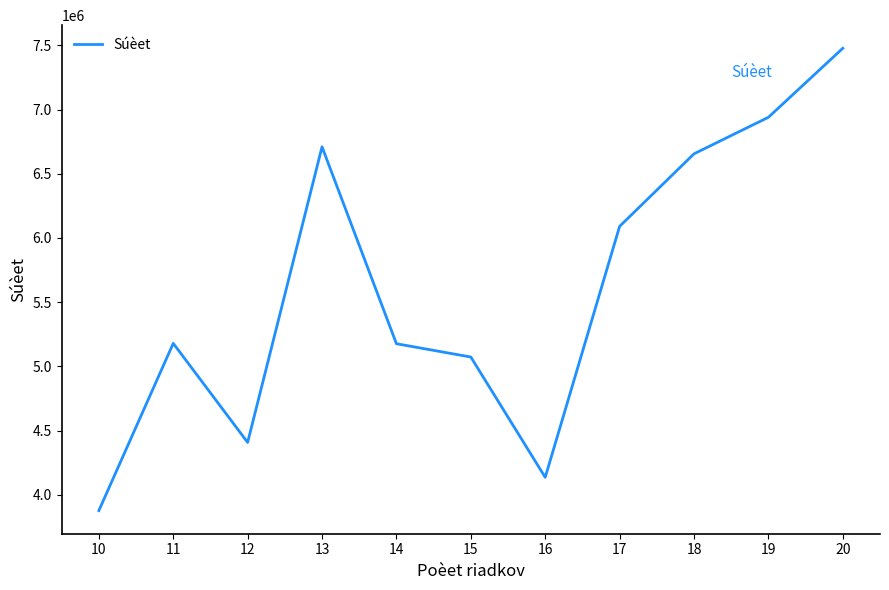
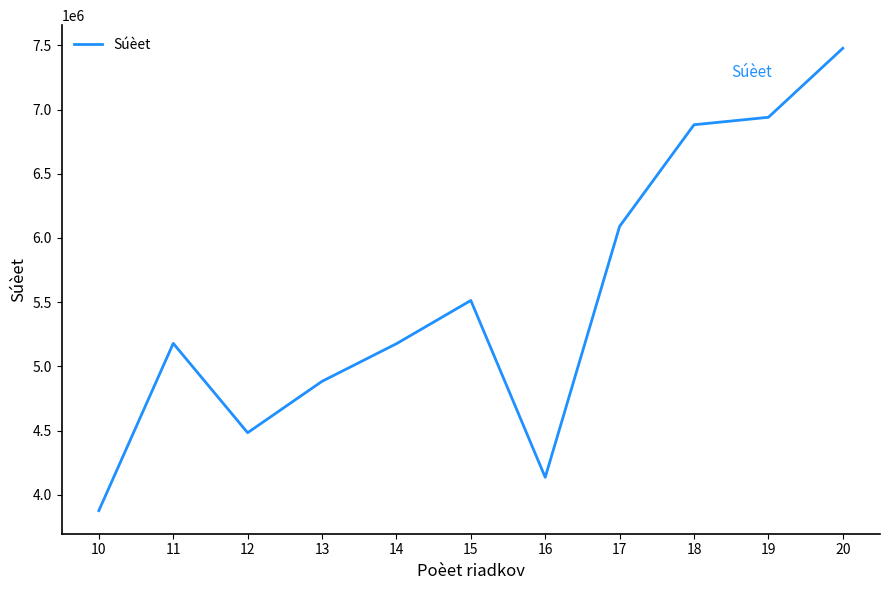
  {
    "10": 3880000,
    "11": 5180000,
-   "12": 4410000,
-   "13": 6710000,
+   "12": 4480000,
+   "13": 4880000,
    "14": 5180000,
-   "15": 5070000,
+   "15": 5510000,
    "16": 4140000,
    "17": 6090000,
-   "18": 6660000,
+   "18": 6880000,
    "19": 6940000,
    "20": 7480000
  }
